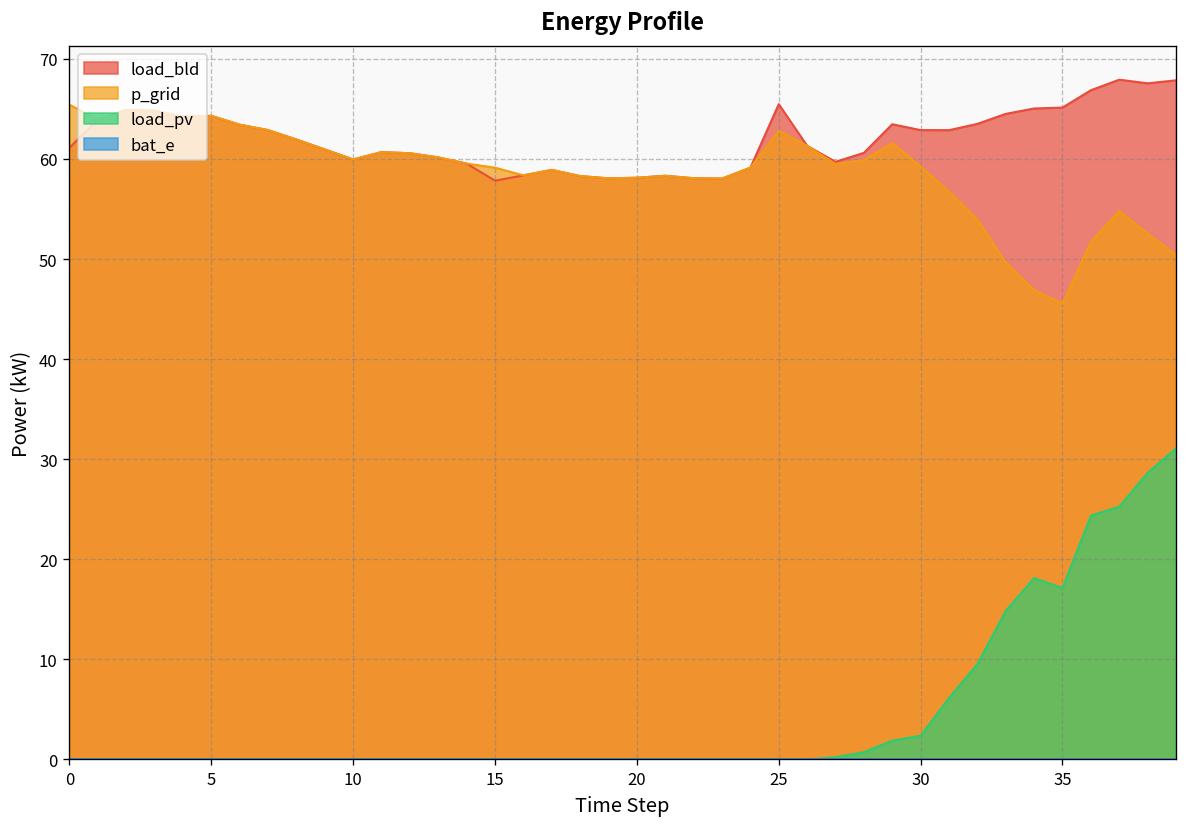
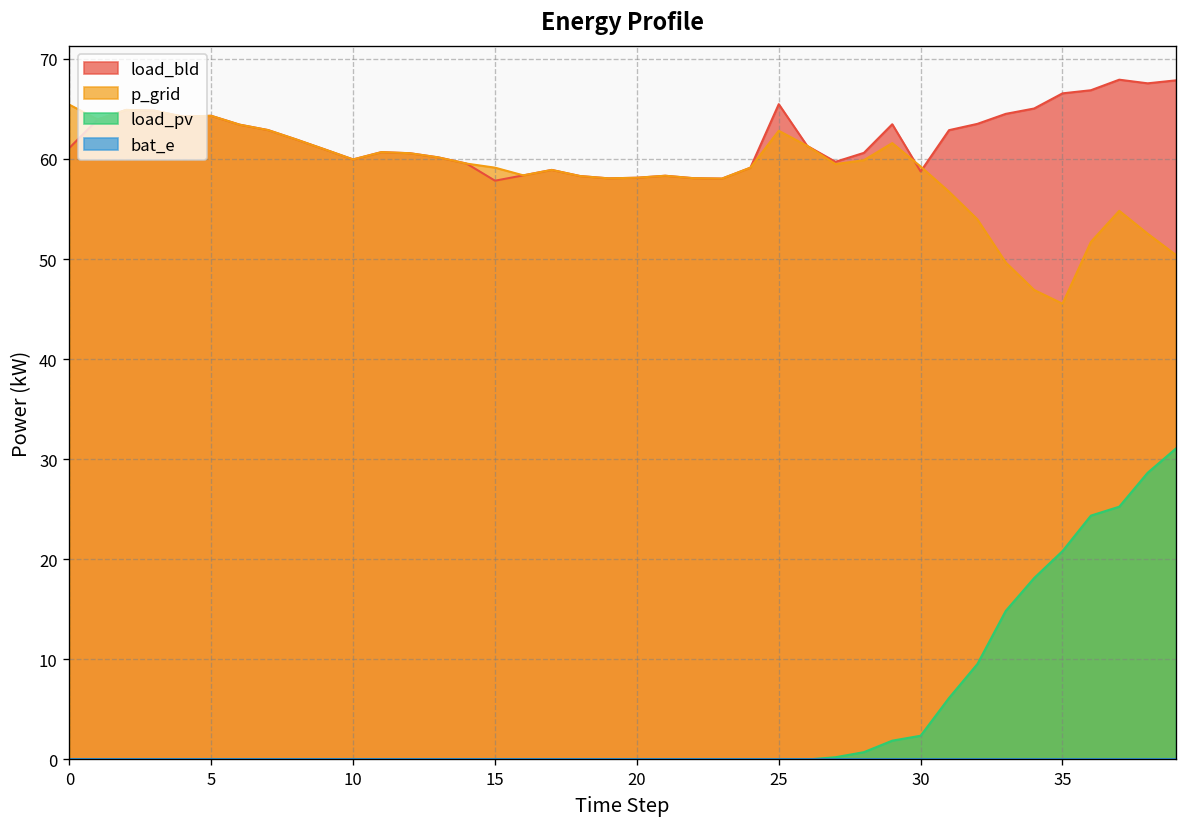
  {
    "load_bld": {
      "0": 61,
      "15": 58,
      "25": 65,
-     "30": 63,
-     "35": 65
+     "30": 59,
+     "35": 67
    },
    "p_grid": {
      "0": 65,
      "15": 59,
      "25": 63,
      "30": 59,
      "35": 46
    },
    "load_pv": {
      "30": 2,
-     "35": 17
+     "35": 21
    },
    "bat_e": {
      "30": 0,
      "35": 0
    }
  }
